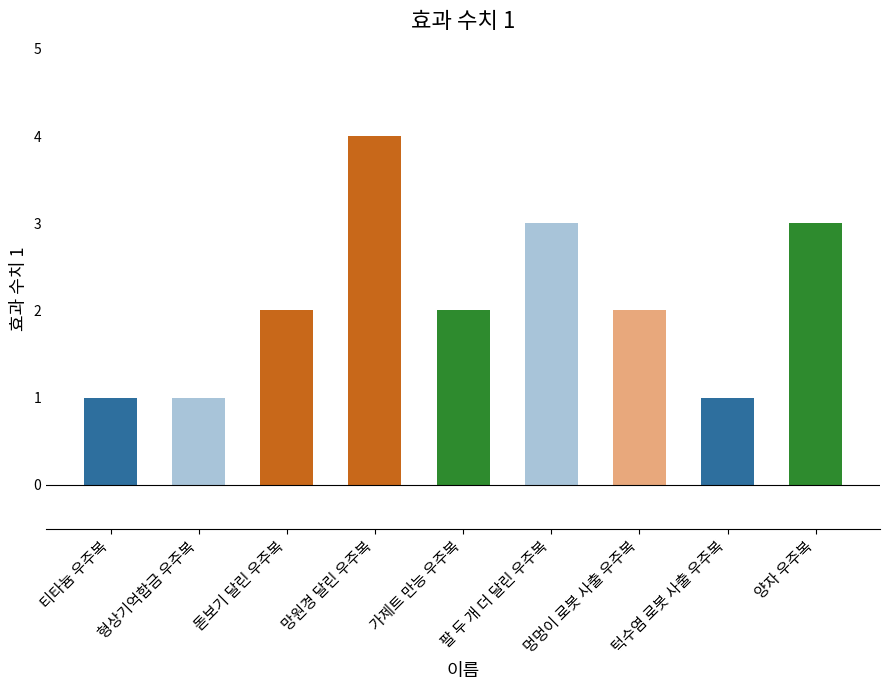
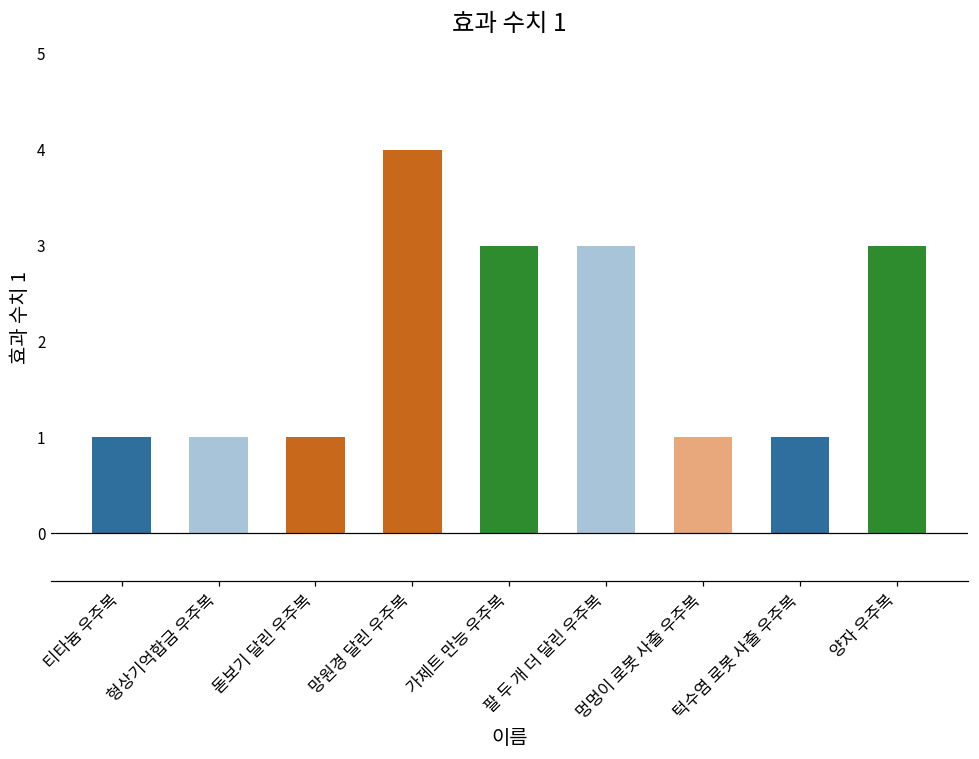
  {
    "티타늄 우주복": 1,
    "형상기억합금 우주복": 1,
-   "돋보기 달린 우주복": 2,
+   "돋보기 달린 우주복": 1,
    "망원경 달린 우주복": 4,
-   "가제트 만능 우주복": 2,
+   "가제트 만능 우주복": 3,
    "팔 두 개 더 달린 우주복": 3,
-   "멍멍이 로봇 사출 우주복": 2,
+   "멍멍이 로봇 사출 우주복": 1,
    "턱수염 로봇 사출 우주복": 1,
    "양자 우주복": 3
  }
